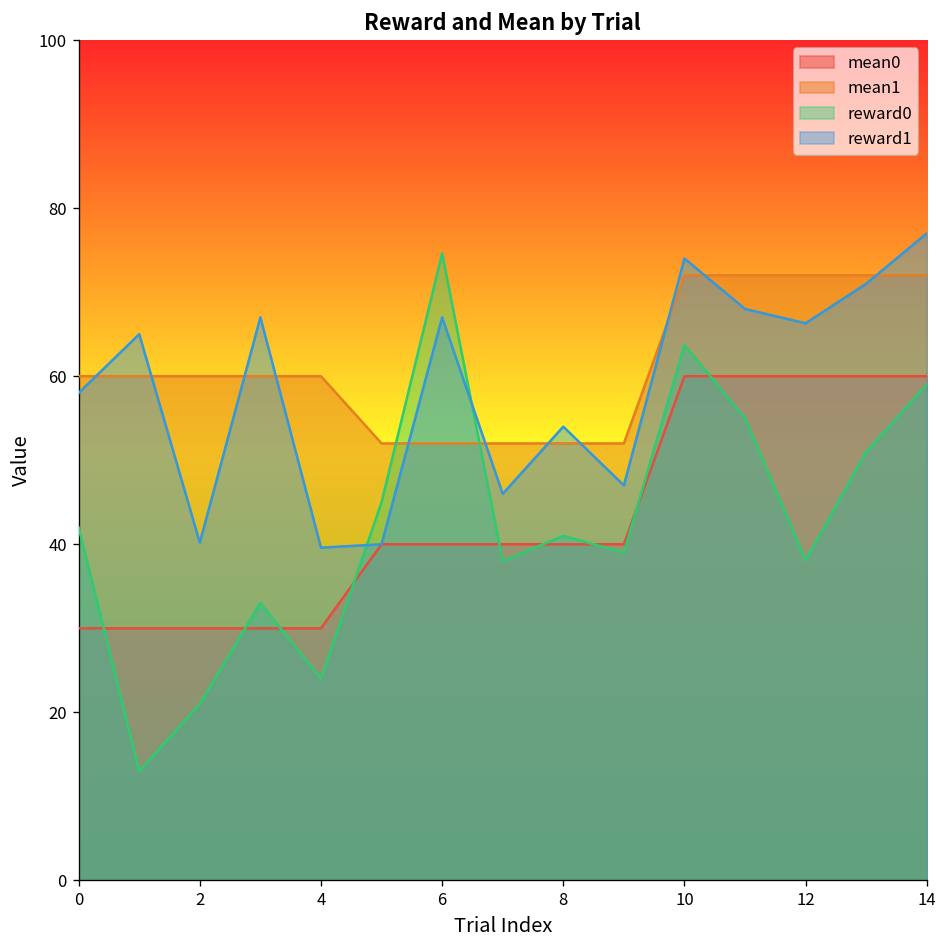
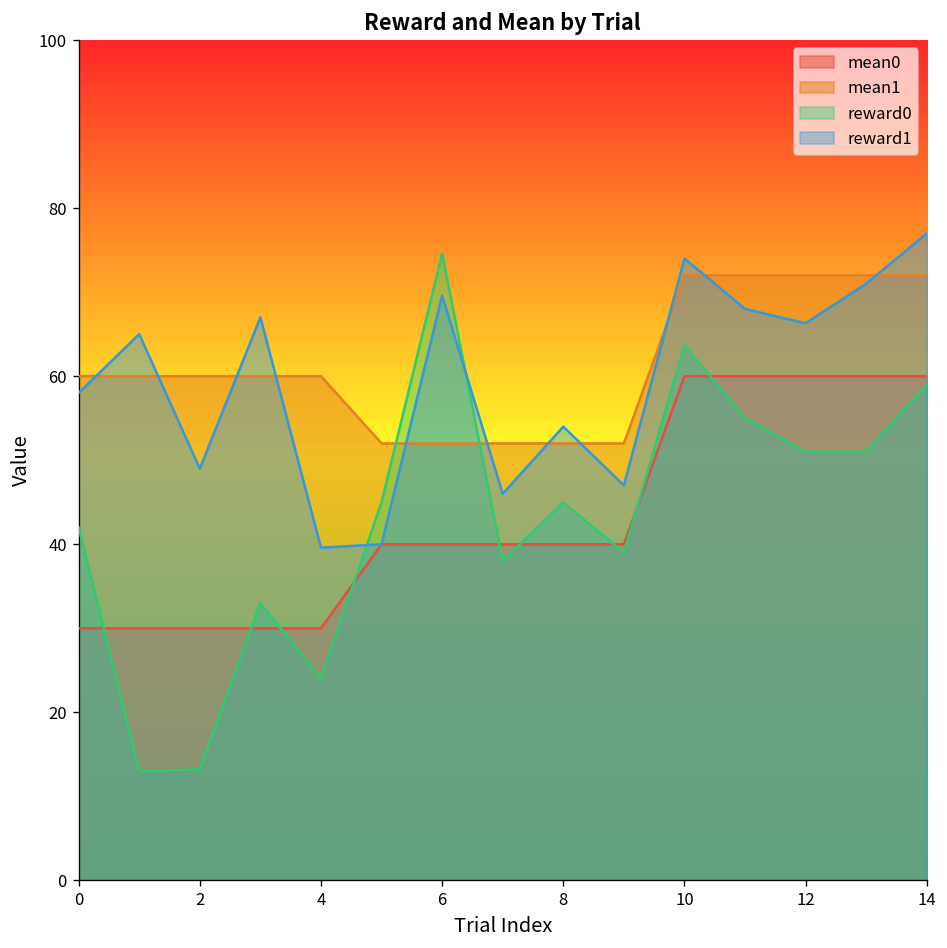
  {
    "reward0": {
      "0": 42,
-     "2": 21,
+     "2": 13,
      "4": 24,
      "6": 75,
-     "8": 41,
+     "8": 45,
      "10": 64,
-     "12": 38,
+     "12": 51,
      "14": 59
    },
    "reward1": {
      "0": 58,
-     "2": 40,
+     "2": 49,
      "4": 40,
-     "6": 67,
+     "6": 70,
      "8": 54,
      "10": 74,
      "12": 66,
      "14": 77
    }
  }
